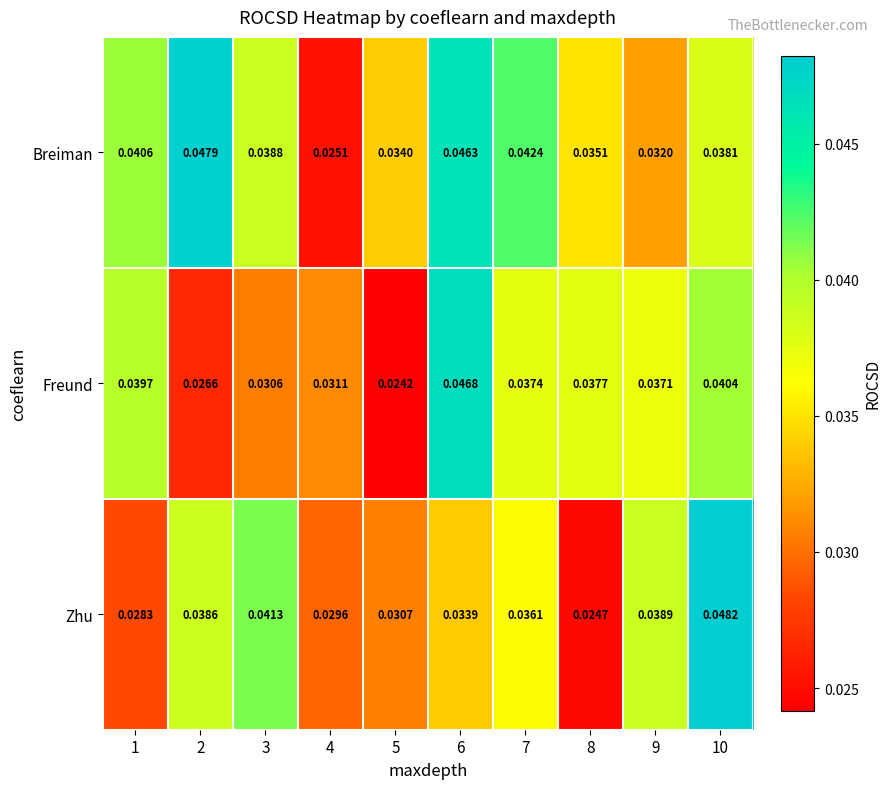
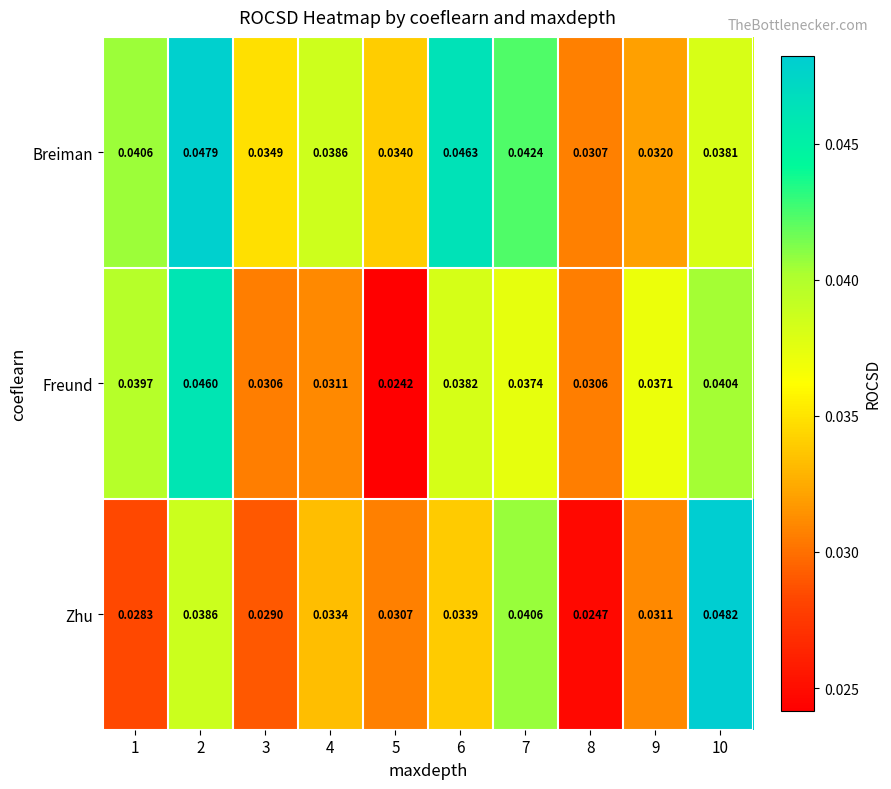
  {
    "Breiman": {
      "1": 0.0406,
      "2": 0.0479,
-     "3": 0.0388,
-     "4": 0.0251,
+     "3": 0.0349,
+     "4": 0.0386,
      "5": 0.0340,
      "6": 0.0463,
      "7": 0.0424,
-     "8": 0.0351,
+     "8": 0.0307,
      "9": 0.0320,
      "10": 0.0381
    },
    "Freund": {
      "1": 0.0397,
-     "2": 0.0266,
+     "2": 0.0460,
      "3": 0.0306,
      "4": 0.0311,
      "5": 0.0242,
-     "6": 0.0468,
+     "6": 0.0382,
      "7": 0.0374,
-     "8": 0.0377,
+     "8": 0.0306,
      "9": 0.0371,
      "10": 0.0404
    },
    "Zhu": {
      "1": 0.0283,
      "2": 0.0386,
-     "3": 0.0413,
-     "4": 0.0296,
+     "3": 0.0290,
+     "4": 0.0334,
      "5": 0.0307,
      "6": 0.0339,
-     "7": 0.0361,
+     "7": 0.0406,
      "8": 0.0247,
-     "9": 0.0389,
+     "9": 0.0311,
      "10": 0.0482
    }
  }
